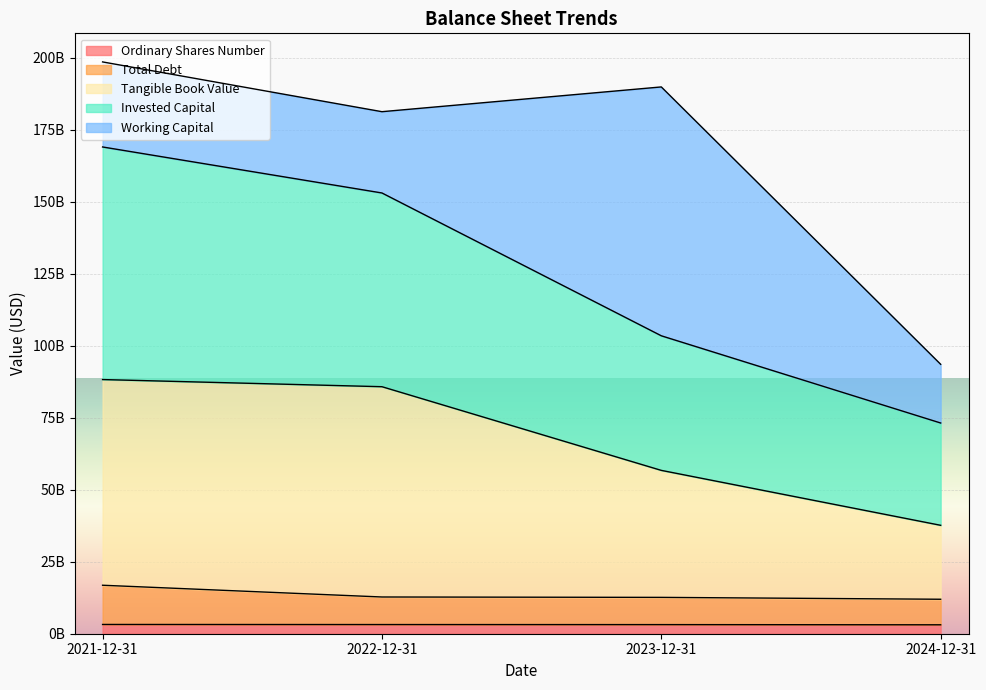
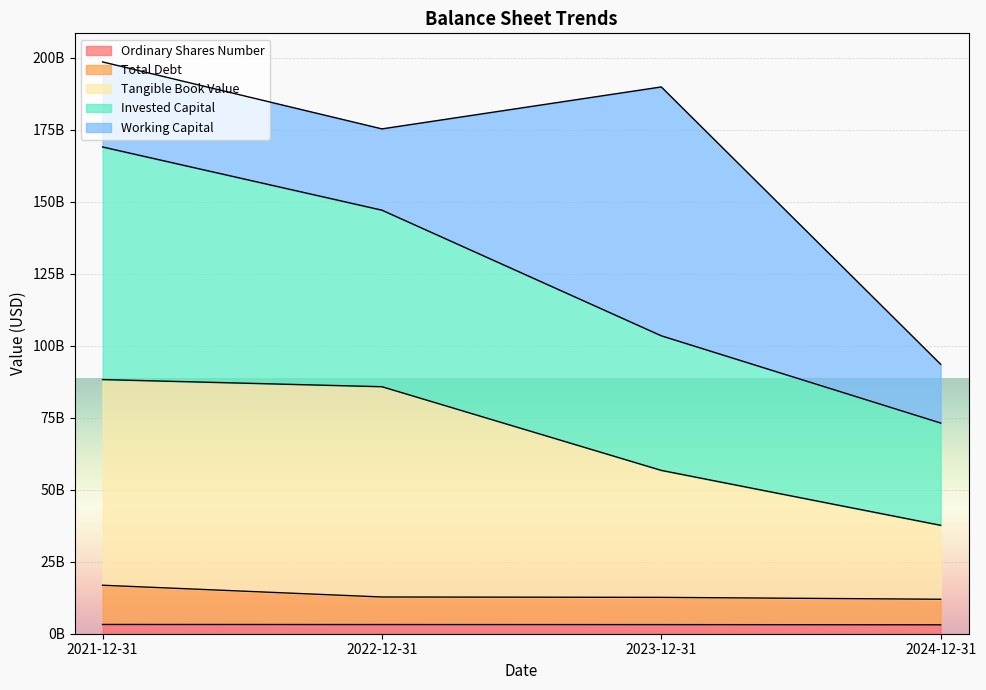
  {
    "Ordinary Shares Number": {
      "2021-12-31": 3000000000,
      "2022-12-31": 3000000000,
      "2023-12-31": 3000000000,
      "2024-12-31": 3000000000
    },
    "Total Debt": {
      "2021-12-31": 14000000000,
      "2022-12-31": 10000000000,
      "2023-12-31": 9000000000,
      "2024-12-31": 9000000000
    },
    "Tangible Book Value": {
      "2021-12-31": 71000000000,
      "2022-12-31": 73000000000,
      "2023-12-31": 44000000000,
      "2024-12-31": 26000000000
    },
    "Invested Capital": {
      "2021-12-31": 81000000000,
-     "2022-12-31": 67000000000,
+     "2022-12-31": 61000000000,
      "2023-12-31": 47000000000,
      "2024-12-31": 36000000000
    },
    "Working Capital": {
      "2022-12-31": 28000000000,
      "2023-12-31": 86000000000,
      "2024-12-31": 20000000000
    }
  }
